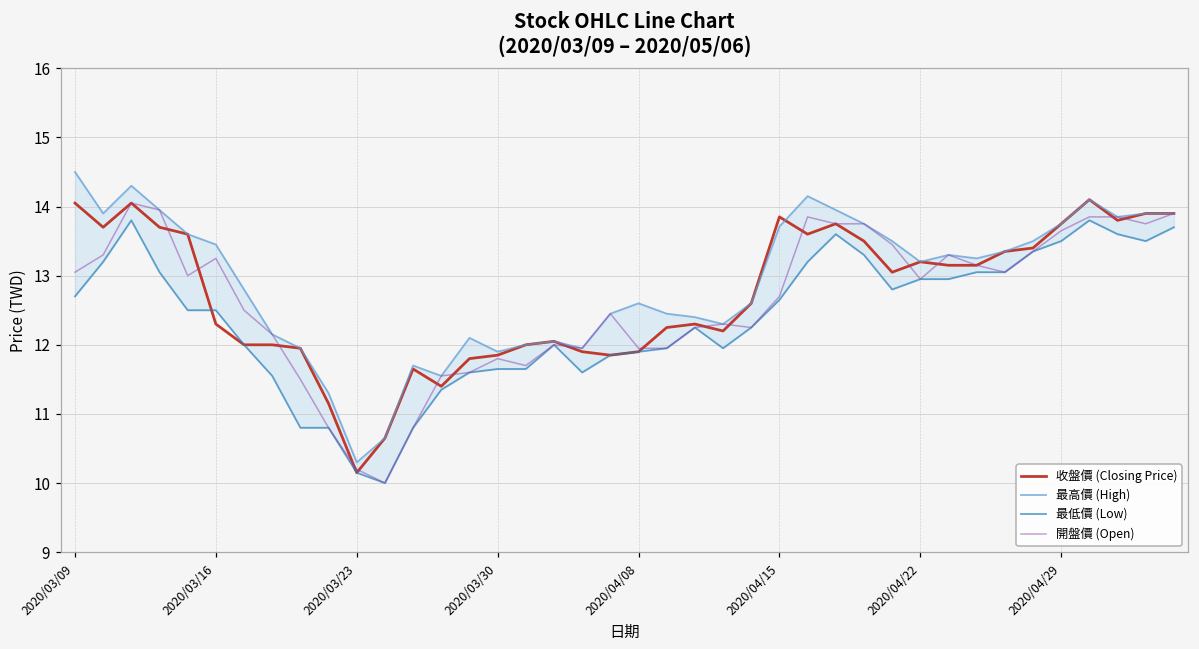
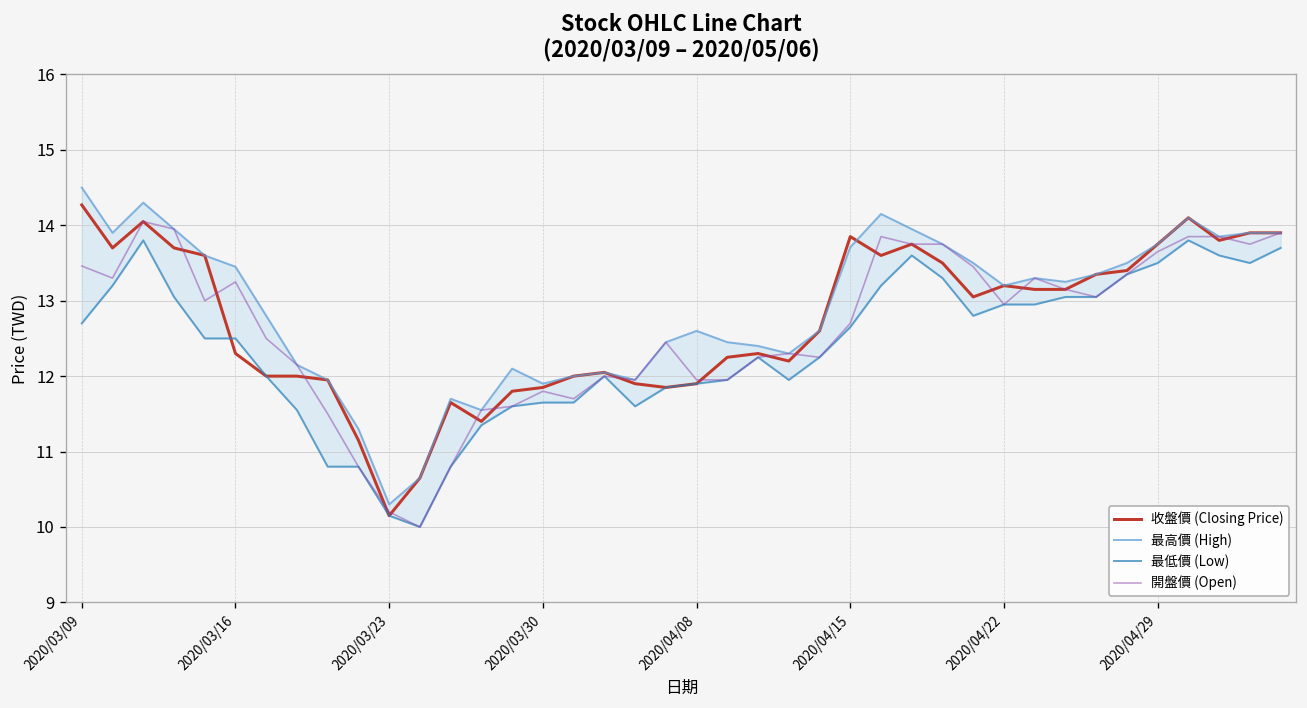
  {
    "收盤價 (Closing Price)": {
-     "2020/03/09": 14.1,
+     "2020/03/09": 14.3,
      "2020/03/16": 12.3,
      "2020/03/30": 11.9,
      "2020/04/15": 13.9
    },
    "最高價 (High)": {
      "2020/03/09": 14.5,
      "2020/03/16": 13.5,
      "2020/03/23": 10.3,
      "2020/03/30": 11.9,
      "2020/04/08": 12.6,
      "2020/04/15": 13.7
    },
    "最低價 (Low)": {
      "2020/03/09": 12.7,
      "2020/03/16": 12.5,
      "2020/03/30": 11.7,
      "2020/04/15": 12.7,
      "2020/04/29": 13.5
    },
    "開盤價 (Open)": {
-     "2020/03/09": 13.1,
+     "2020/03/09": 13.5,
      "2020/03/16": 13.3,
      "2020/03/23": 10.2,
      "2020/03/30": 11.8,
      "2020/04/08": 12.0,
      "2020/04/15": 12.7,
      "2020/04/29": 13.7
    }
  }
